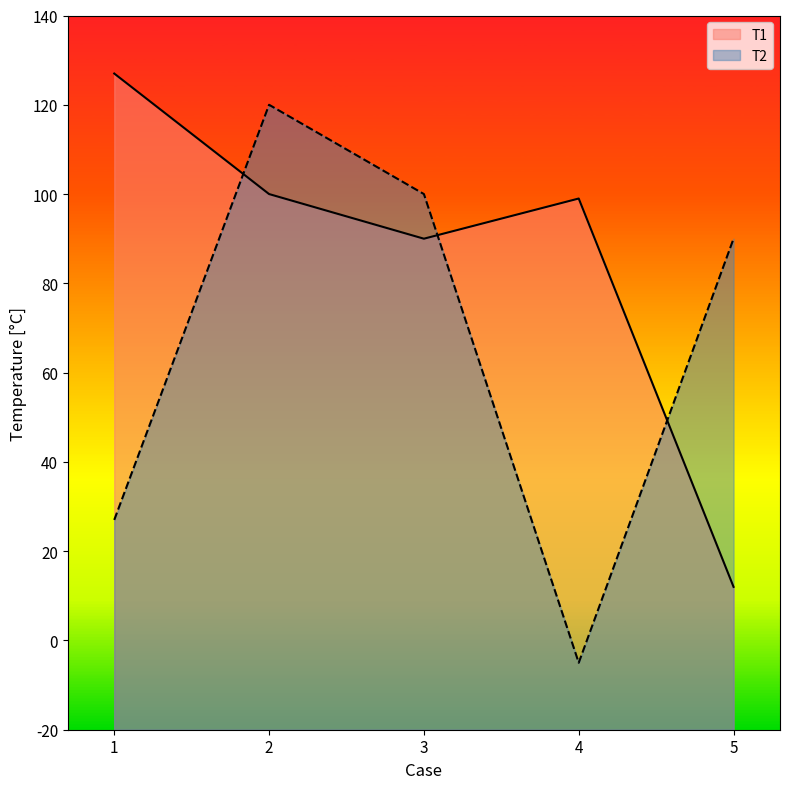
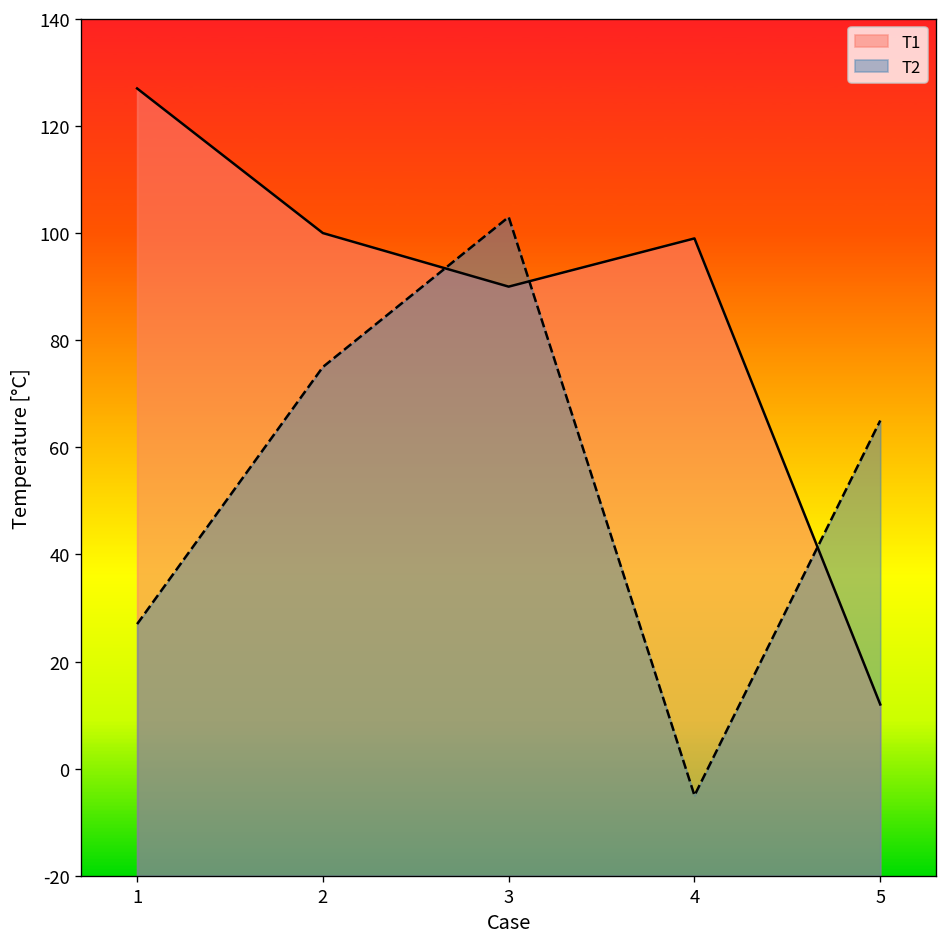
  {
    "T1": {
      "1": 127,
      "2": 100,
      "3": 90,
      "4": 99,
      "5": 12
    },
    "T2": {
      "1": 27,
-     "2": 120,
-     "3": 100,
+     "2": 75,
+     "3": 103,
      "4": -5,
-     "5": 90
+     "5": 65
    }
  }
